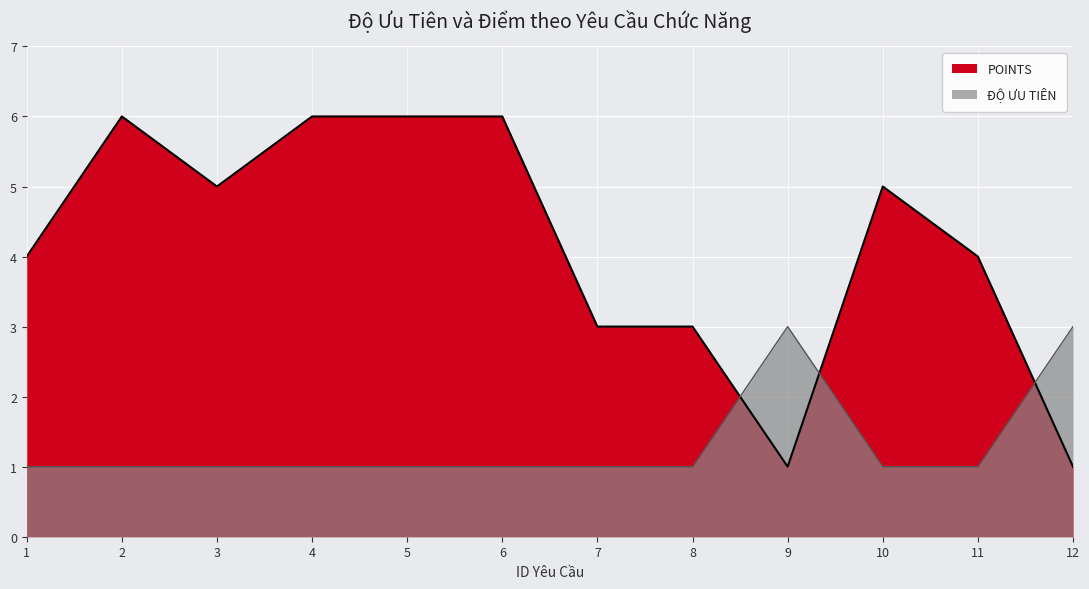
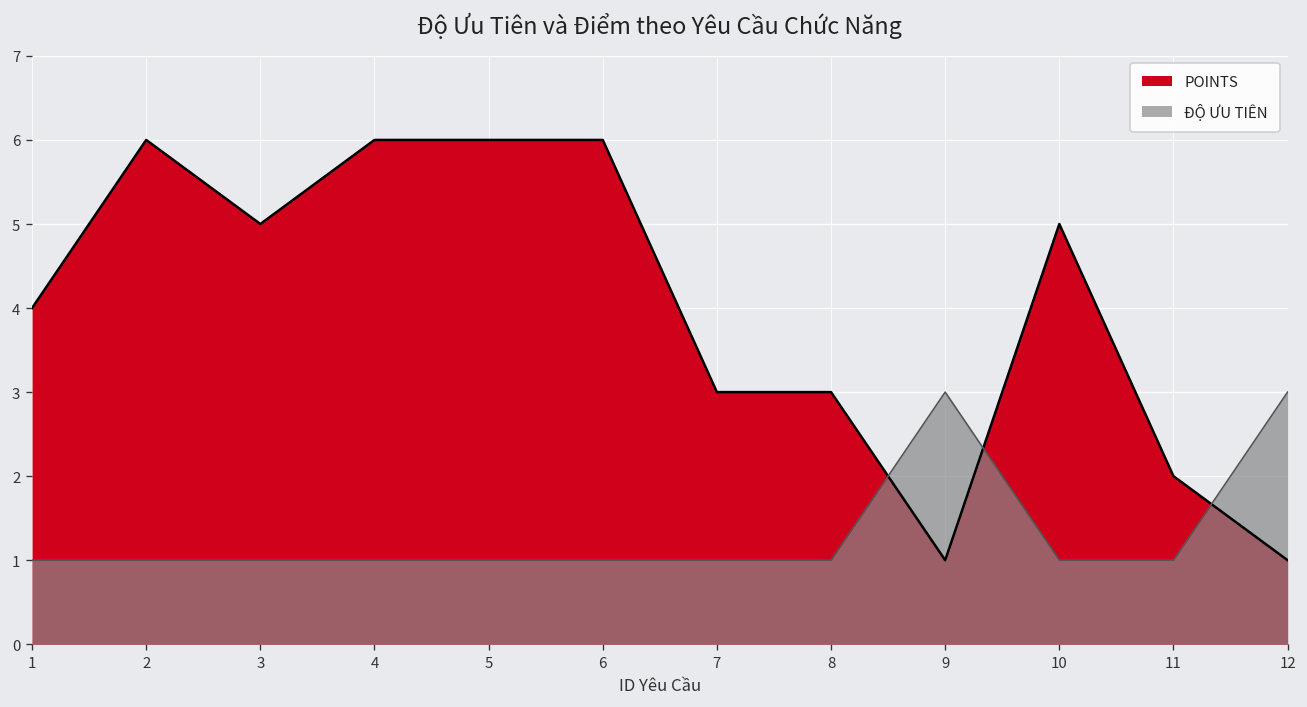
  {
    "POINTS": {
      "1": 4,
      "2": 6,
      "3": 5,
      "4": 6,
      "5": 6,
      "6": 6,
      "7": 3,
      "8": 3,
      "9": 1,
      "10": 5,
-     "11": 4,
+     "11": 2,
      "12": 1
    },
    "ĐỘ ƯU TIÊN": {
      "1": 1,
      "2": 1,
      "3": 1,
      "4": 1,
      "5": 1,
      "6": 1,
      "7": 1,
      "8": 1,
      "9": 3,
      "10": 1,
      "11": 1,
      "12": 3
    }
  }
